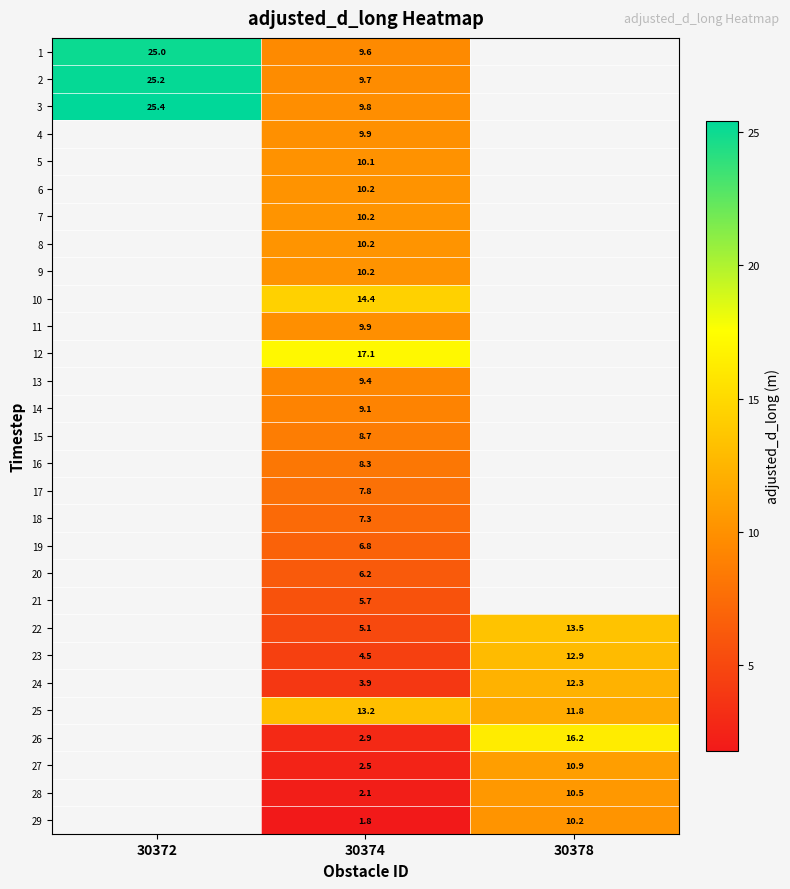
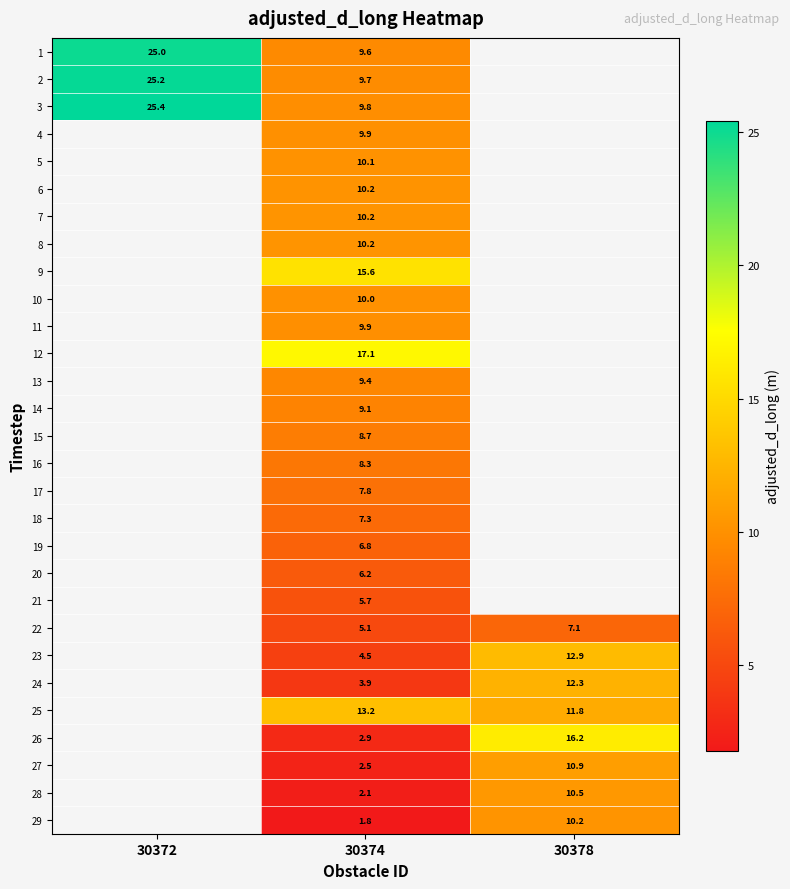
  {
    "1": {
      "30372": 25.0,
      "30374": 9.6
    },
    "2": {
      "30372": 25.2,
      "30374": 9.7
    },
    "3": {
      "30372": 25.4,
      "30374": 9.8
    },
    "4": {
      "30374": 9.9
    },
    "5": {
      "30374": 10.1
    },
    "6": {
      "30374": 10.2
    },
    "7": {
      "30374": 10.2
    },
    "8": {
      "30374": 10.2
    },
    "9": {
-     "30374": 10.2
+     "30374": 15.6
    },
    "10": {
-     "30374": 14.4
+     "30374": 10.0
    },
    "11": {
      "30374": 9.9
    },
    "12": {
      "30374": 17.1
    },
    "13": {
      "30374": 9.4
    },
    "14": {
      "30374": 9.1
    },
    "15": {
      "30374": 8.7
    },
    "16": {
      "30374": 8.3
    },
    "17": {
      "30374": 7.8
    },
    "18": {
      "30374": 7.3
    },
    "19": {
      "30374": 6.8
    },
    "20": {
      "30374": 6.2
    },
    "21": {
      "30374": 5.7
    },
    "22": {
      "30374": 5.1,
-     "30378": 13.5
+     "30378": 7.1
    },
    "23": {
      "30374": 4.5,
      "30378": 12.9
    },
    "24": {
      "30374": 3.9,
      "30378": 12.3
    },
    "25": {
      "30374": 13.2,
      "30378": 11.8
    },
    "26": {
      "30374": 2.9,
      "30378": 16.2
    },
    "27": {
      "30374": 2.5,
      "30378": 10.9
    },
    "28": {
      "30374": 2.1,
      "30378": 10.5
    },
    "29": {
      "30374": 1.8,
      "30378": 10.2
    }
  }
